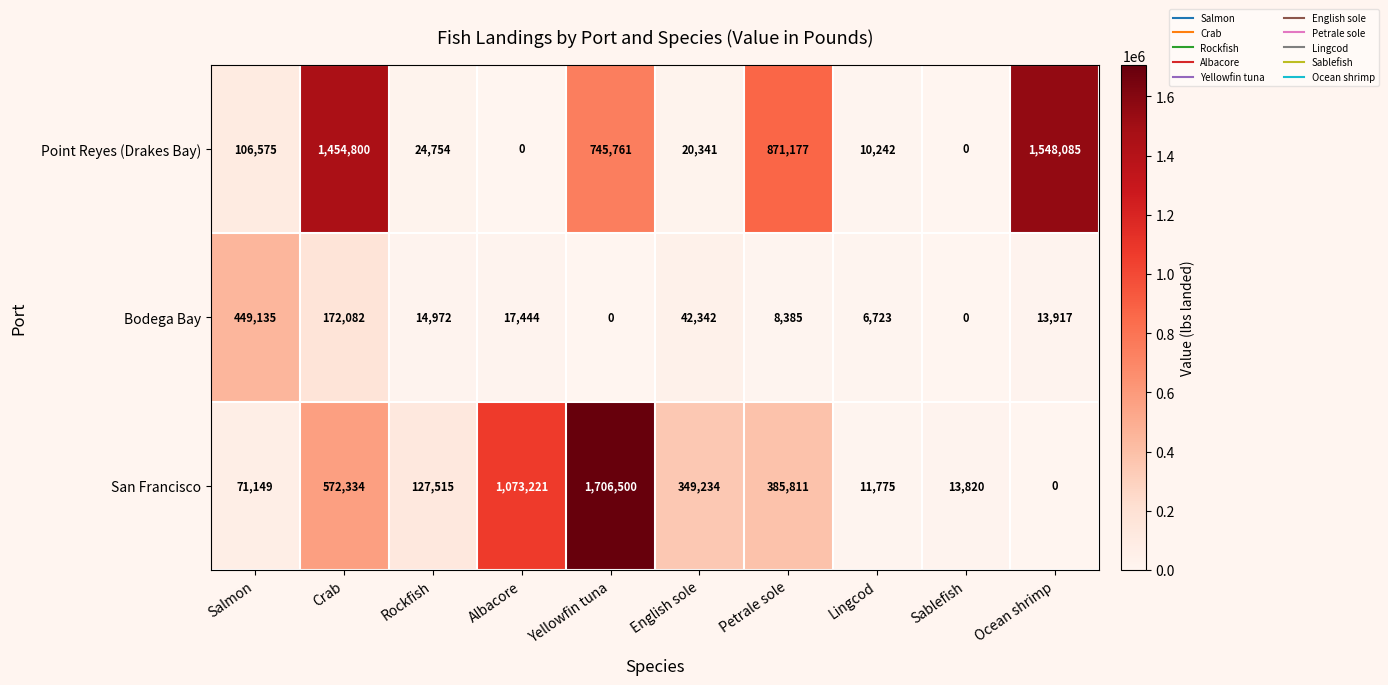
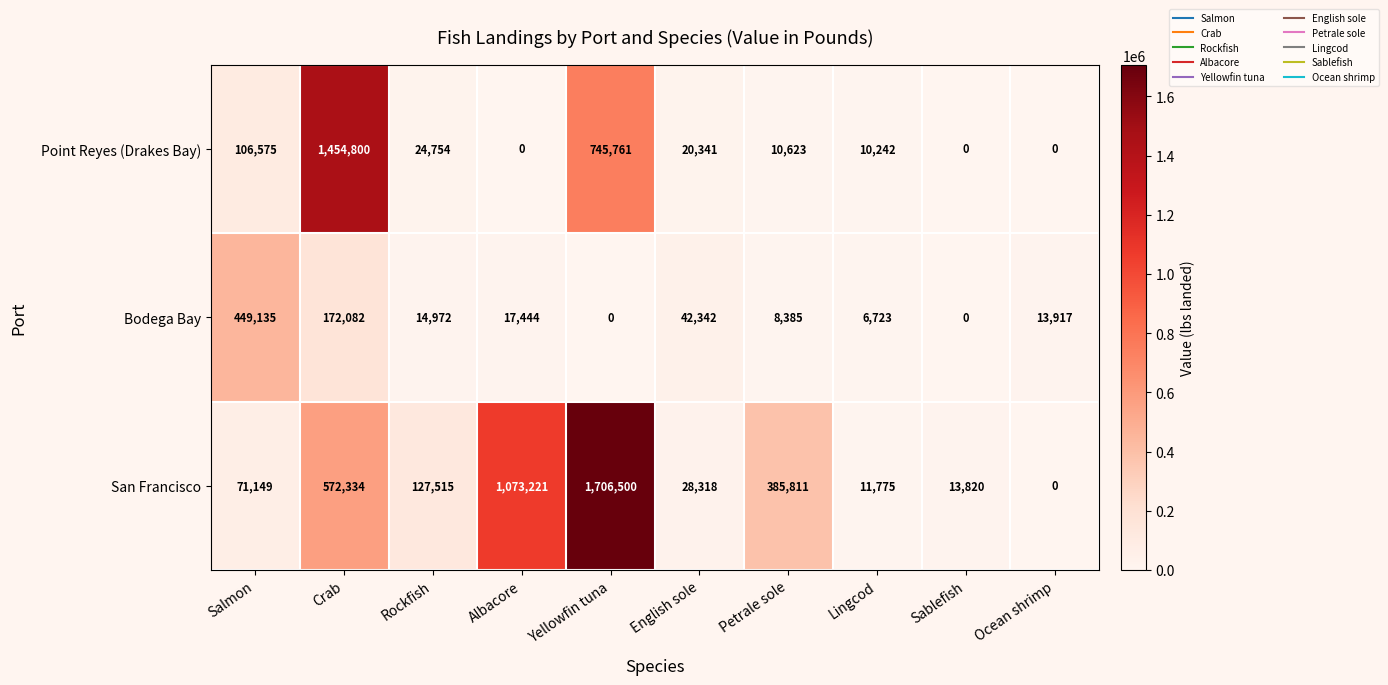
  {
    "Point Reyes (Drakes Bay)": {
      "Salmon": "106,575",
      "Crab": "1,454,800",
      "Rockfish": "24,754",
      "Albacore": "0",
      "Yellowfin tuna": "745,761",
      "English sole": "20,341",
-     "Petrale sole": "871,177",
+     "Petrale sole": "10,623",
      "Lingcod": "10,242",
      "Sablefish": "0",
-     "Ocean shrimp": "1,548,085"
+     "Ocean shrimp": "0"
    },
    "Bodega Bay": {
      "Salmon": "449,135",
      "Crab": "172,082",
      "Rockfish": "14,972",
      "Albacore": "17,444",
      "Yellowfin tuna": "0",
      "English sole": "42,342",
      "Petrale sole": "8,385",
      "Lingcod": "6,723",
      "Sablefish": "0",
      "Ocean shrimp": "13,917"
    },
    "San Francisco": {
      "Salmon": "71,149",
      "Crab": "572,334",
      "Rockfish": "127,515",
      "Albacore": "1,073,221",
      "Yellowfin tuna": "1,706,500",
-     "English sole": "349,234",
+     "English sole": "28,318",
      "Petrale sole": "385,811",
      "Lingcod": "11,775",
      "Sablefish": "13,820",
      "Ocean shrimp": "0"
    }
  }
